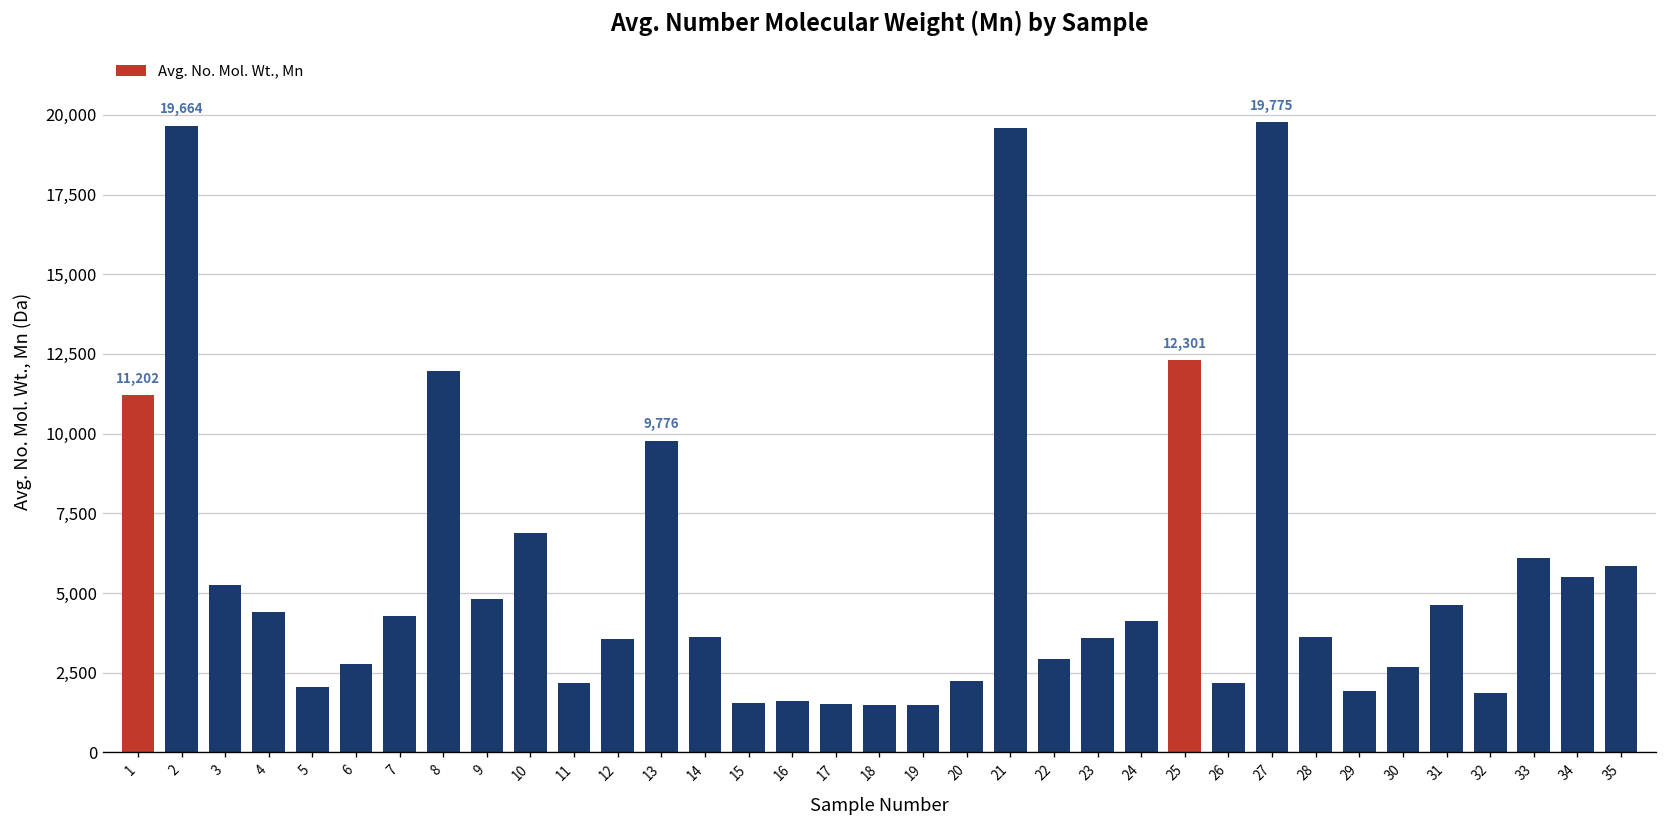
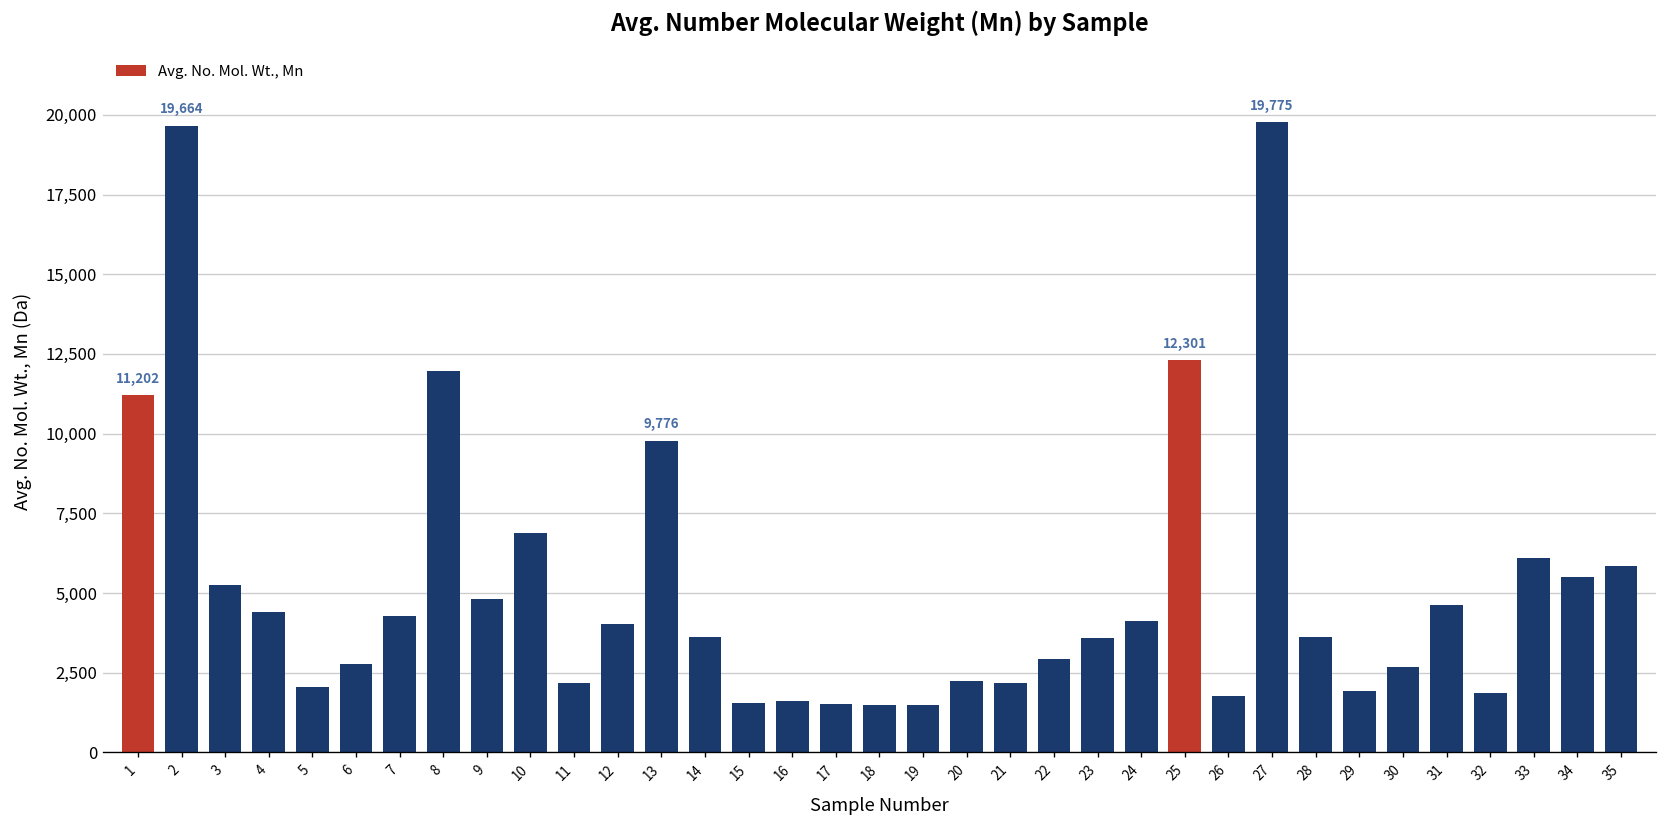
  {
    "3": "5,200",
    "4": "4,400",
    "5": "2,000",
    "6": "2,800",
    "7": "4,300",
    "8": "12,000",
    "9": "4,800",
    "10": "6,900",
    "11": "2,200",
-   "12": "3,600",
+   "12": "4,000",
    "14": "3,600",
    "15": "1,500",
    "16": "1,600",
    "17": "1,500",
    "18": "1,500",
    "19": "1,500",
    "20": "2,200",
-   "21": "19,600",
+   "21": "2,200",
    "22": "2,900",
    "23": "3,600",
    "24": "4,100",
-   "26": "2,200",
+   "26": "1,800",
    "28": "3,600",
    "29": "1,900",
    "30": "2,700",
    "31": "4,600",
    "32": "1,900",
    "33": "6,100",
    "34": "5,500",
    "35": "5,800"
  }
